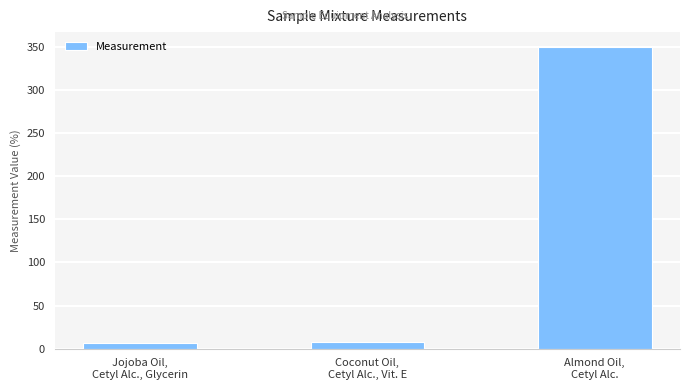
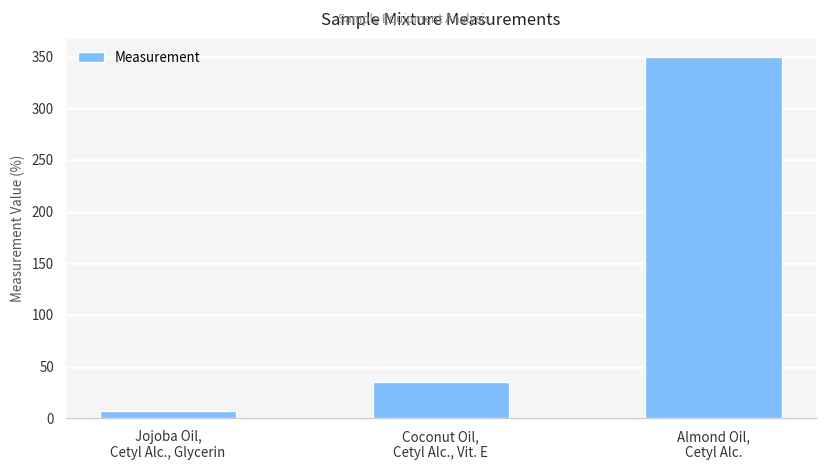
  {
    "Jojoba Oil, Cetyl Alc., Glycerin": 10,
-   "Coconut Oil, Cetyl Alc., Vit. E": 10,
+   "Coconut Oil, Cetyl Alc., Vit. E": 40,
    "Almond Oil, Cetyl Alc.": 350
  }
